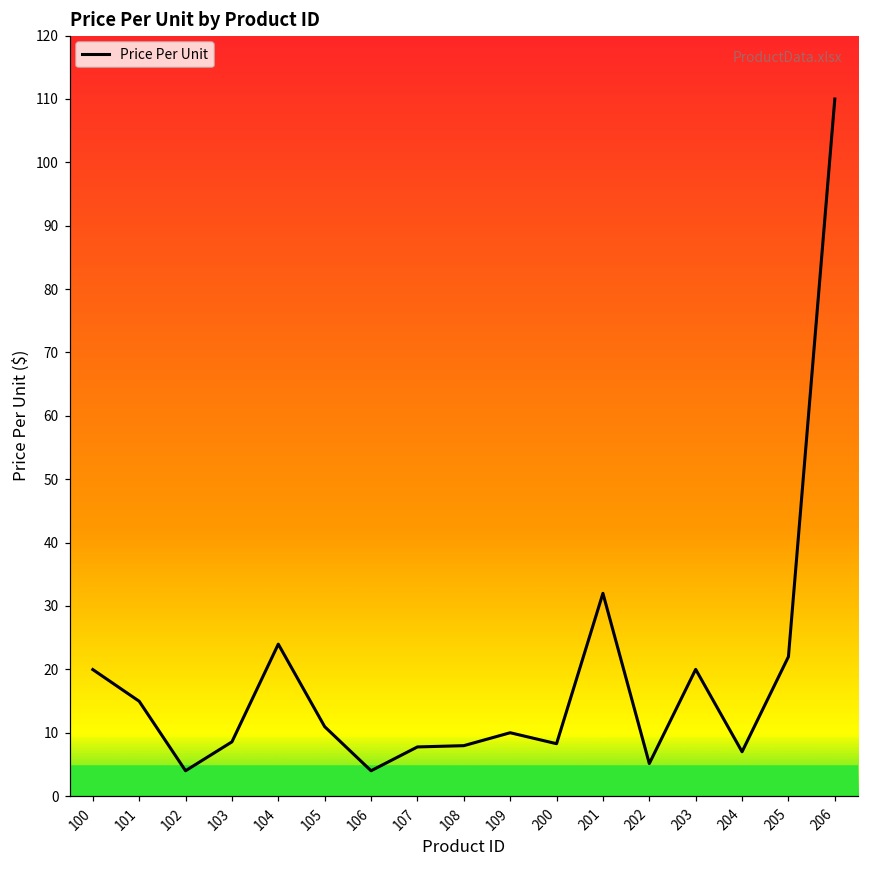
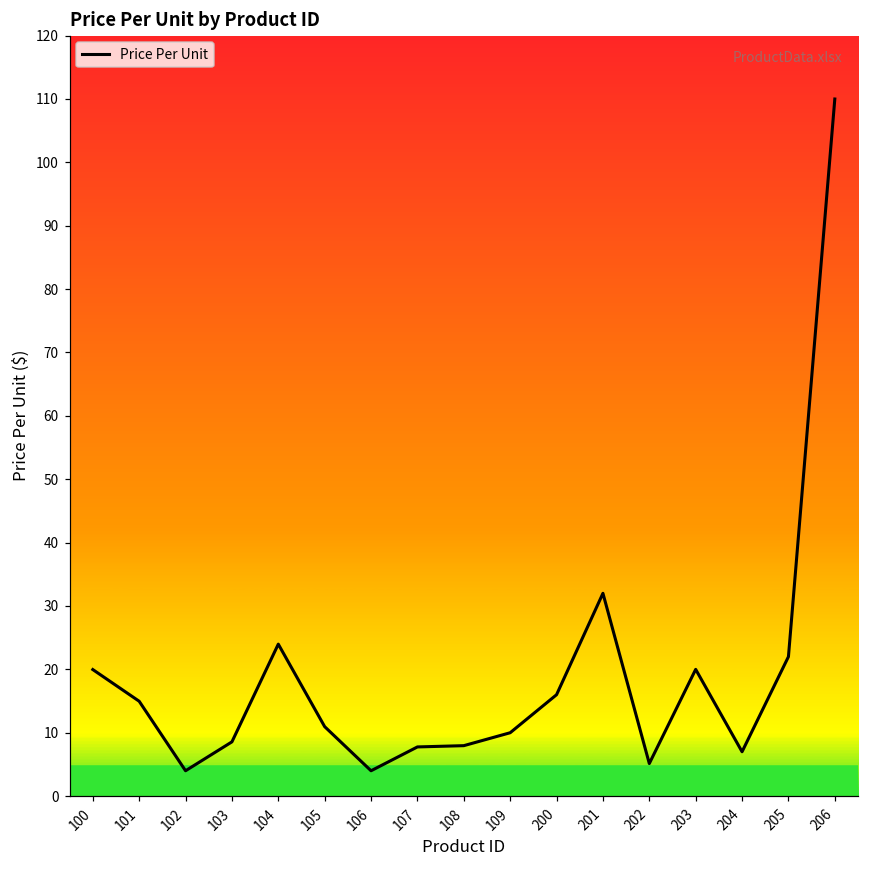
  {
    "100": 20,
    "101": 15,
    "103": 9,
    "104": 24,
    "105": 11,
    "107": 8,
    "108": 8,
    "109": 10,
-   "200": 8,
+   "200": 16,
    "201": 32,
    "202": 5,
    "203": 20,
    "204": 7,
    "205": 22,
    "206": 110
  }
